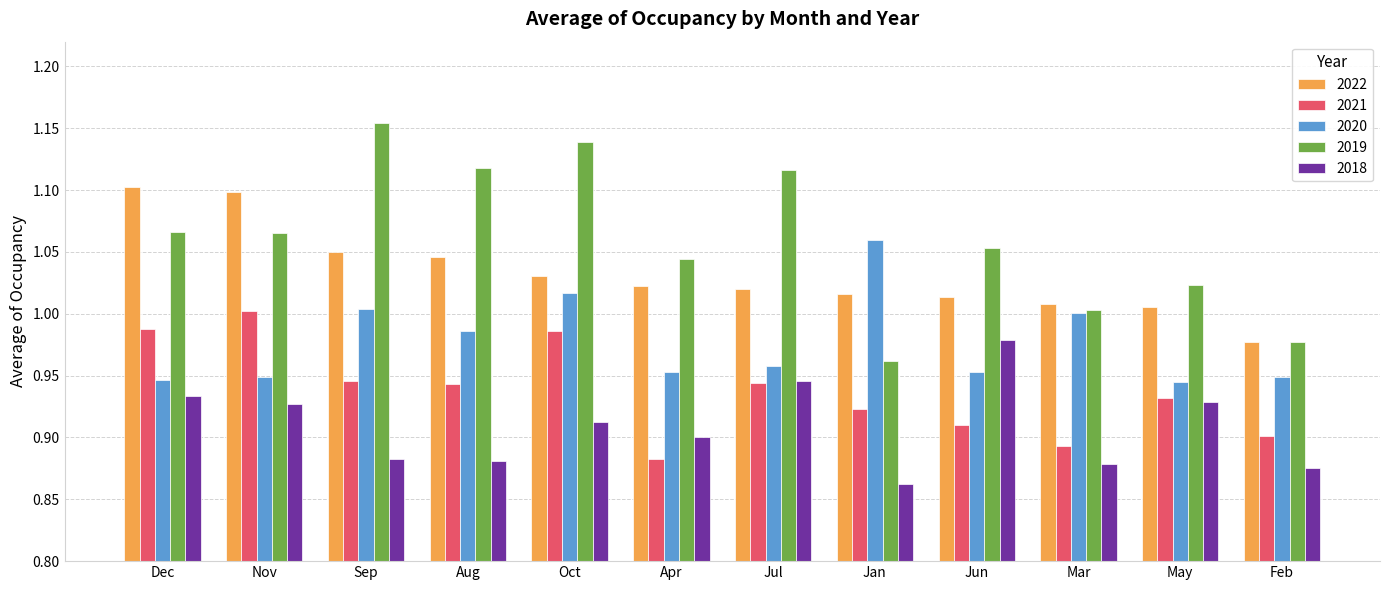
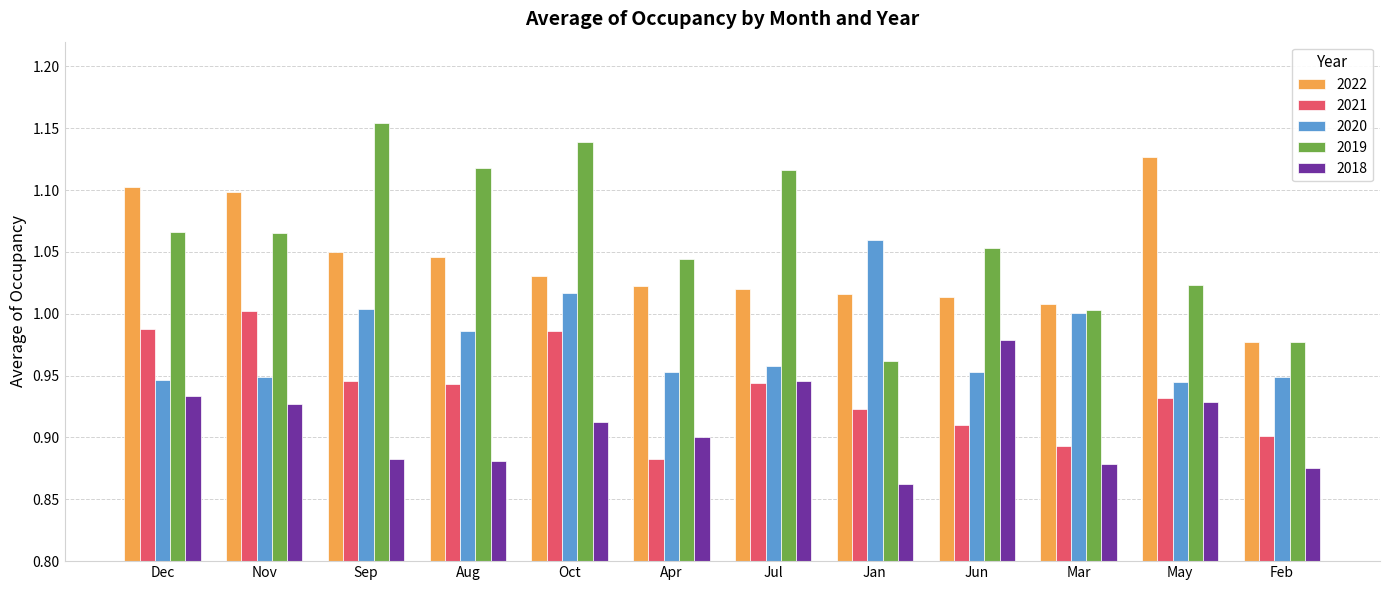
  {
    "2022": {
      "Dec": 1.103,
      "Nov": 1.098,
      "Sep": 1.050,
      "Aug": 1.046,
      "Oct": 1.030,
      "Apr": 1.022,
      "Jul": 1.020,
      "Jan": 1.016,
      "Jun": 1.013,
      "Mar": 1.008,
-     "May": 1.006,
+     "May": 1.127,
      "Feb": 0.977
    },
    "2021": {
      "Dec": 0.988,
      "Nov": 1.003,
      "Sep": 0.945,
      "Aug": 0.943,
      "Oct": 0.986,
      "Apr": 0.882,
      "Jul": 0.944,
      "Jan": 0.923,
      "Jun": 0.910,
      "Mar": 0.893,
      "May": 0.932,
      "Feb": 0.901
    },
    "2020": {
      "Dec": 0.946,
      "Nov": 0.949,
      "Sep": 1.004,
      "Aug": 0.986,
      "Oct": 1.017,
      "Apr": 0.953,
      "Jul": 0.958,
      "Jan": 1.060,
      "Jun": 0.953,
      "Mar": 1.000,
      "May": 0.945,
      "Feb": 0.949
    },
    "2019": {
      "Dec": 1.066,
      "Nov": 1.065,
      "Sep": 1.154,
      "Aug": 1.118,
      "Oct": 1.139,
      "Apr": 1.045,
      "Jul": 1.116,
      "Jan": 0.961,
      "Jun": 1.053,
      "Mar": 1.003,
      "May": 1.024,
      "Feb": 0.977
    },
    "2018": {
      "Dec": 0.934,
      "Nov": 0.927,
      "Sep": 0.883,
      "Aug": 0.881,
      "Oct": 0.913,
      "Apr": 0.900,
      "Jul": 0.946,
      "Jan": 0.863,
      "Jun": 0.979,
      "Mar": 0.878,
      "May": 0.929,
      "Feb": 0.875
    }
  }
